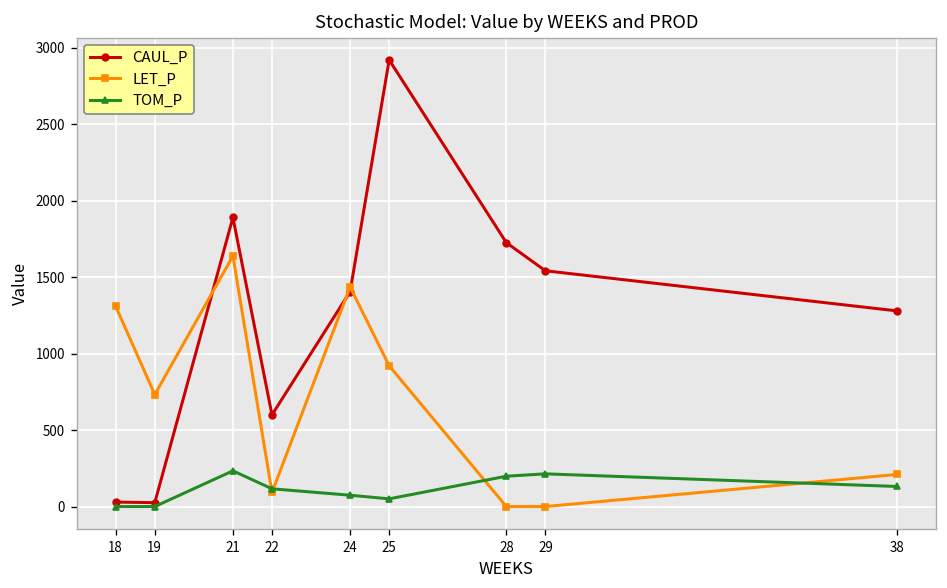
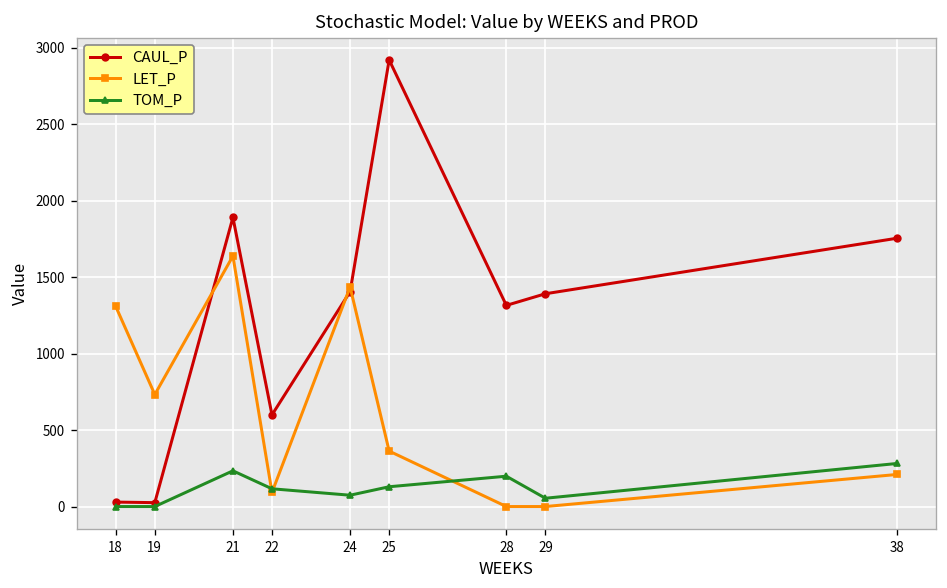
  {
    "CAUL_P": {
      "18": 30,
      "19": 30,
      "21": 1890,
      "22": 600,
      "24": 1410,
      "25": 2920,
-     "28": 1730,
-     "29": 1540,
-     "38": 1280
+     "28": 1320,
+     "29": 1390,
+     "38": 1760
    },
    "LET_P": {
      "18": 1310,
      "19": 730,
      "21": 1640,
      "22": 90,
      "24": 1440,
-     "25": 920,
+     "25": 360,
      "28": 0,
      "29": 0,
      "38": 210
    },
    "TOM_P": {
      "18": 0,
      "19": 0,
      "21": 230,
      "22": 120,
      "24": 70,
-     "25": 50,
+     "25": 130,
      "28": 200,
-     "29": 210,
-     "38": 130
+     "29": 50,
+     "38": 280
    }
  }
